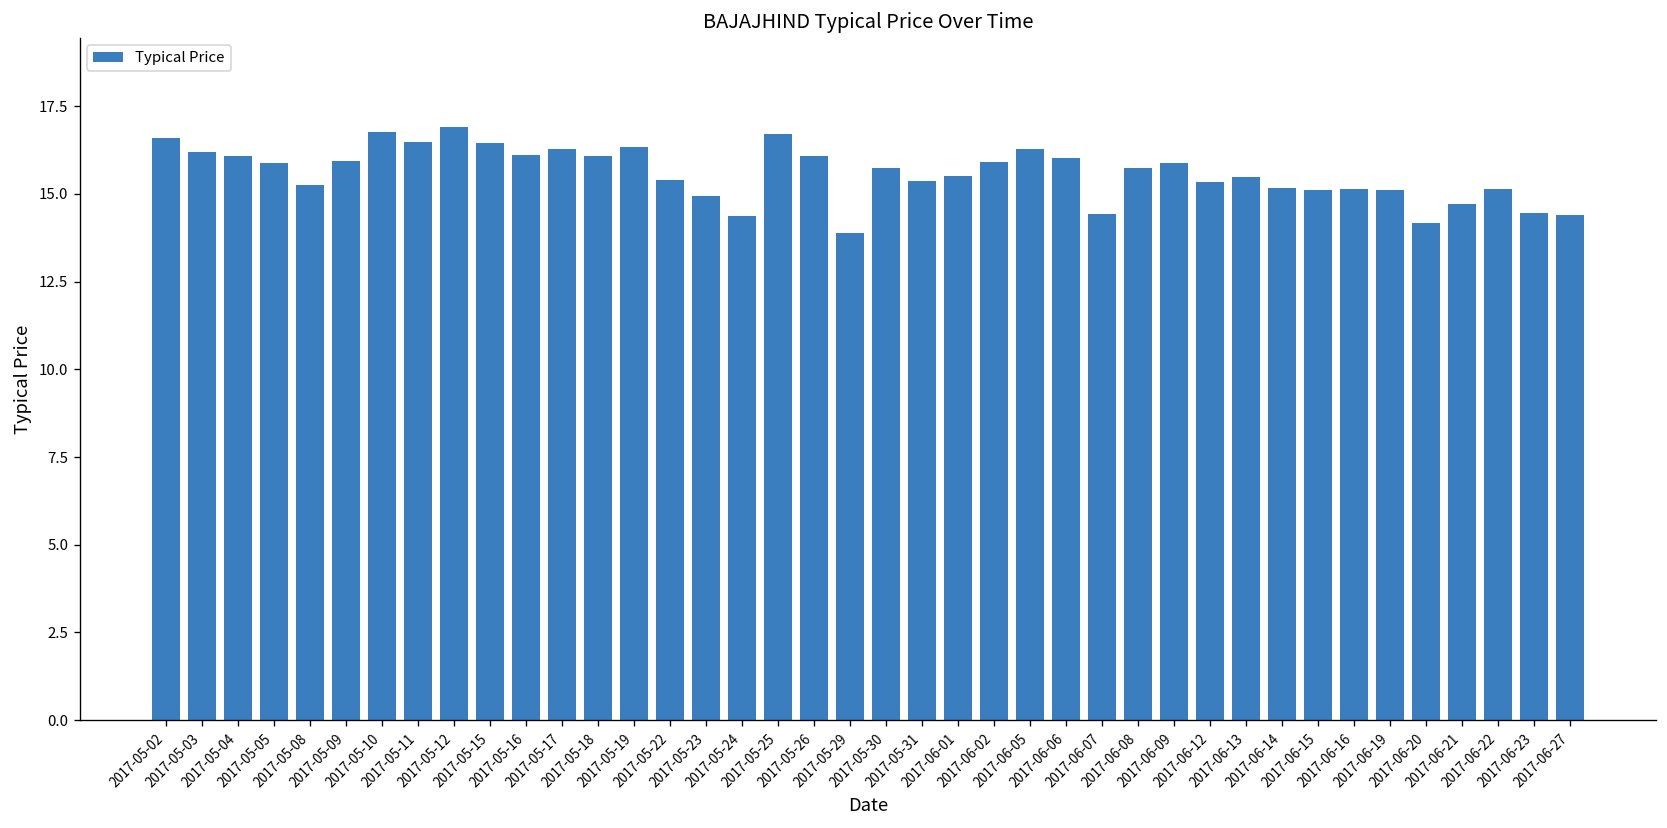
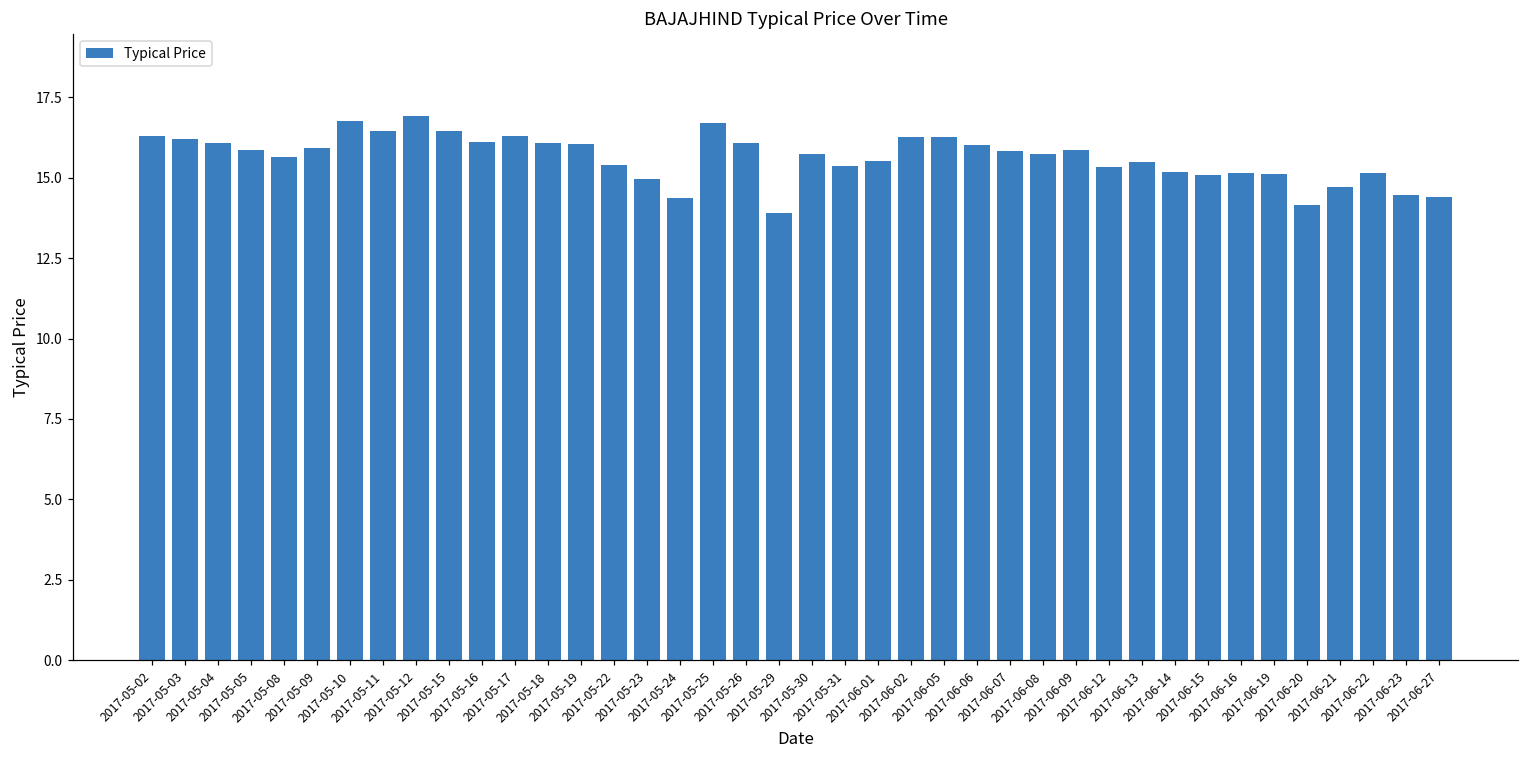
  {
-   "2017-05-02": 16.6,
+   "2017-05-02": 16.3,
    "2017-05-03": 16.2,
    "2017-05-04": 16.1,
    "2017-05-05": 15.9,
-   "2017-05-08": 15.3,
+   "2017-05-08": 15.7,
    "2017-05-09": 15.9,
    "2017-05-10": 16.8,
    "2017-05-11": 16.5,
    "2017-05-12": 16.9,
    "2017-05-15": 16.5,
    "2017-05-16": 16.1,
    "2017-05-17": 16.3,
    "2017-05-18": 16.1,
-   "2017-05-19": 16.3,
+   "2017-05-19": 16.0,
    "2017-05-22": 15.4,
    "2017-05-23": 15.0,
    "2017-05-24": 14.4,
    "2017-05-25": 16.7,
    "2017-05-26": 16.1,
    "2017-05-29": 13.9,
    "2017-05-30": 15.8,
    "2017-05-31": 15.4,
    "2017-06-01": 15.5,
-   "2017-06-02": 15.9,
+   "2017-06-02": 16.3,
    "2017-06-05": 16.3,
    "2017-06-06": 16.0,
-   "2017-06-07": 14.4,
+   "2017-06-07": 15.8,
    "2017-06-08": 15.8,
    "2017-06-09": 15.9,
    "2017-06-12": 15.3,
    "2017-06-13": 15.5,
    "2017-06-14": 15.2,
    "2017-06-15": 15.1,
    "2017-06-16": 15.1,
    "2017-06-19": 15.1,
    "2017-06-20": 14.2,
    "2017-06-21": 14.7,
    "2017-06-22": 15.1,
    "2017-06-23": 14.5,
    "2017-06-27": 14.4
  }
